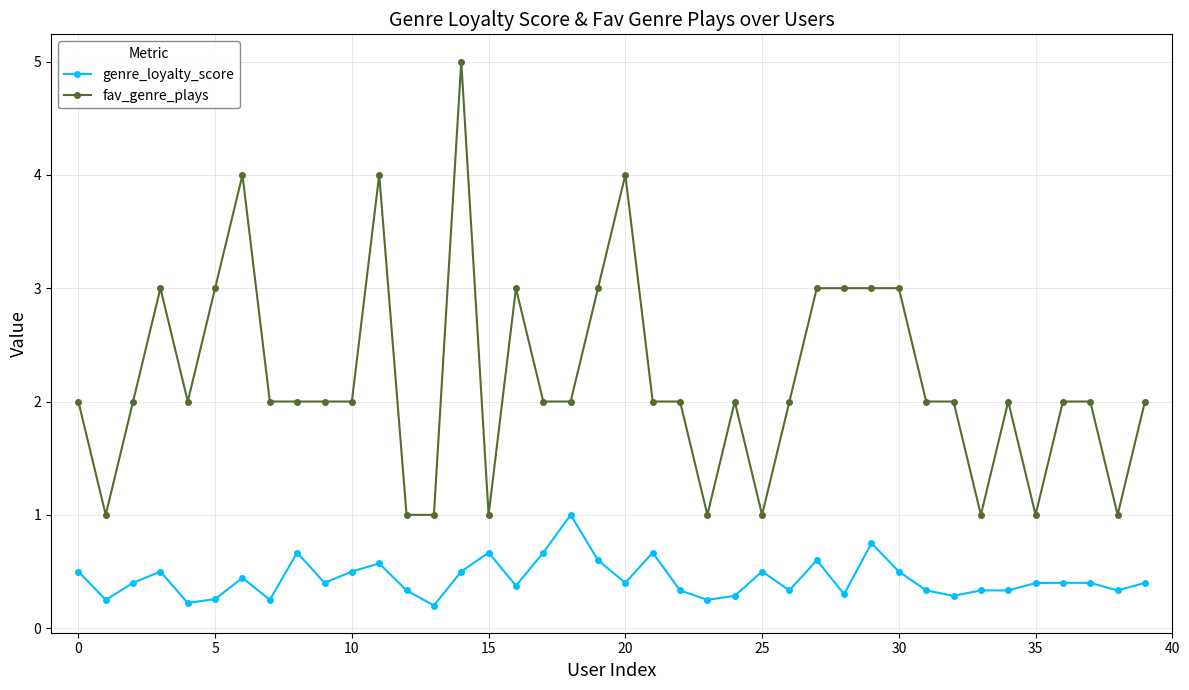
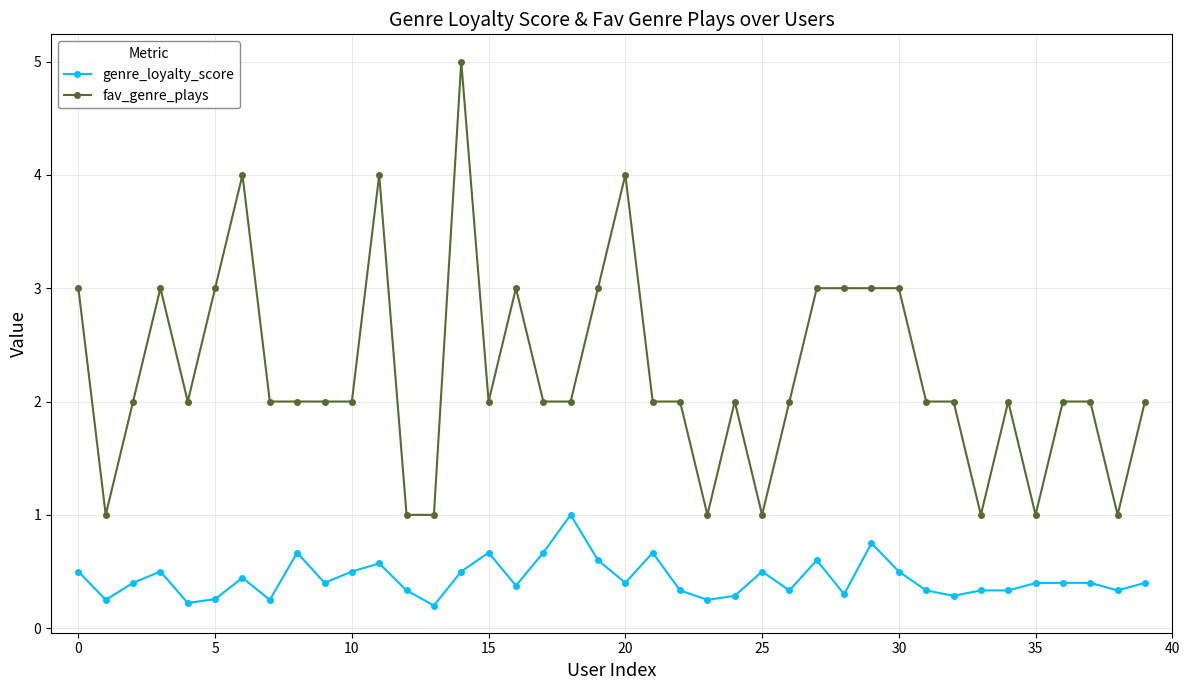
  {
    "genre_loyalty_score": {
      "0": 0.50,
      "5": 0.26,
      "10": 0.50,
      "15": 0.67,
      "20": 0.40,
      "25": 0.50,
      "30": 0.50,
      "35": 0.40
    },
    "fav_genre_plays": {
-     "0": 2,
+     "0": 3,
      "5": 3,
      "10": 2,
-     "15": 1,
+     "15": 2,
      "20": 4,
      "25": 1,
      "30": 3,
      "35": 1
    }
  }
